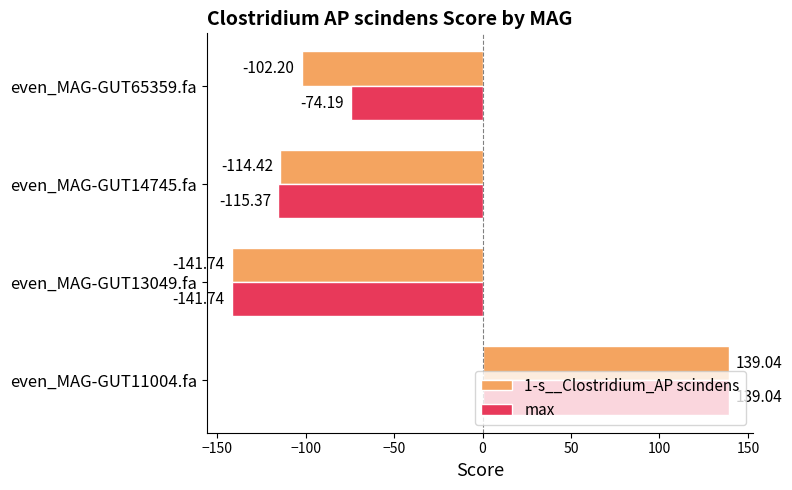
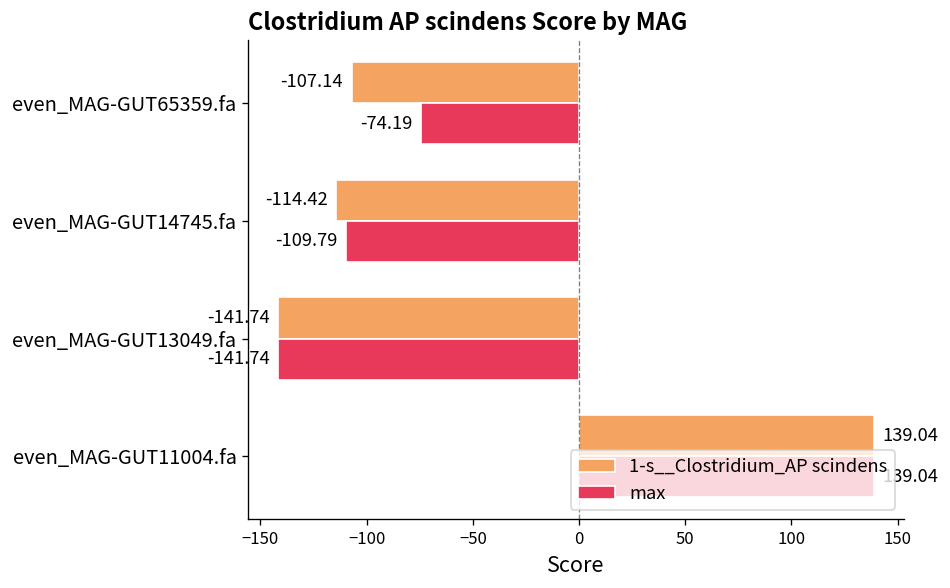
  {
    "1-s__Clostridium_AP scindens": {
-     "even_MAG-GUT65359.fa": -102.20,
+     "even_MAG-GUT65359.fa": -107.14,
      "even_MAG-GUT14745.fa": -114.42,
      "even_MAG-GUT13049.fa": -141.74
    },
    "max": {
      "even_MAG-GUT65359.fa": -74.19,
-     "even_MAG-GUT14745.fa": -115.37,
+     "even_MAG-GUT14745.fa": -109.79,
      "even_MAG-GUT13049.fa": -141.74
    }
  }
